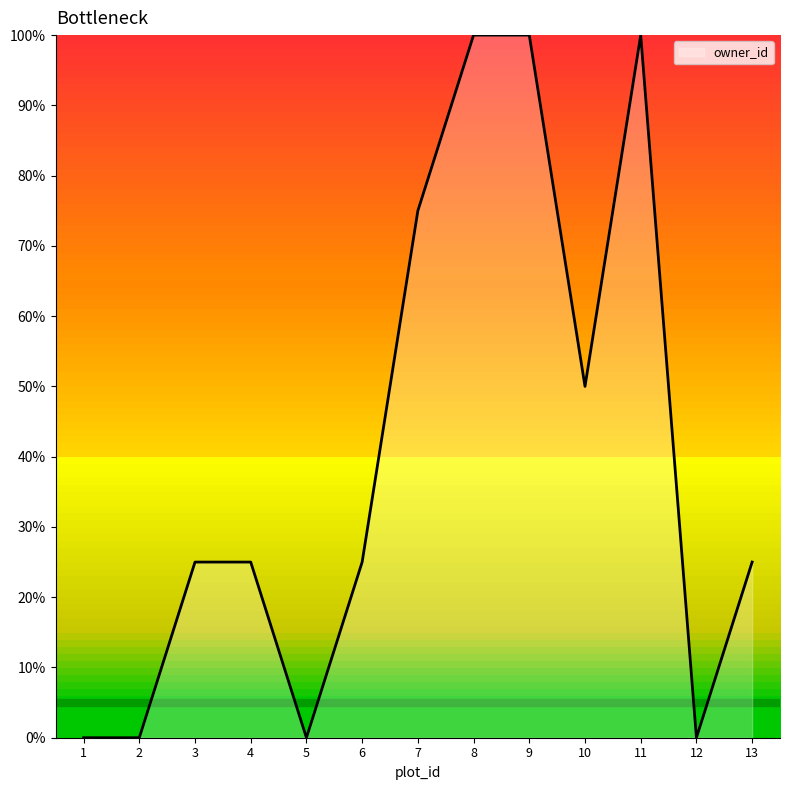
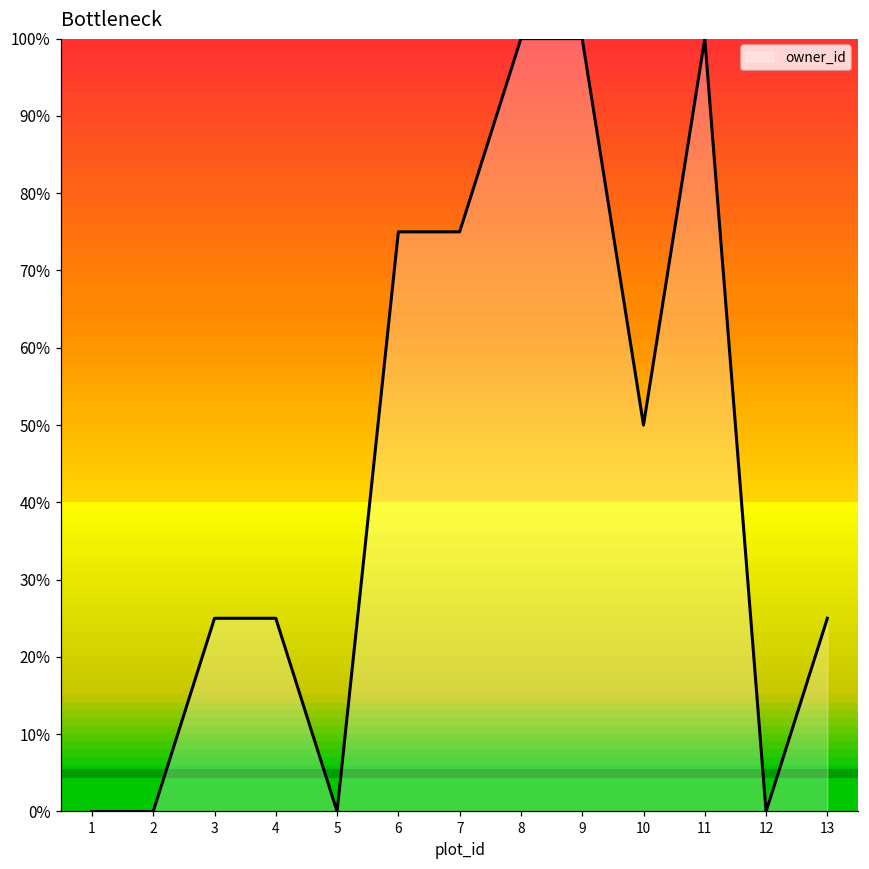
  {
    "1": "0%",
    "2": "0%",
    "3": "25%",
    "4": "25%",
    "5": "0%",
-   "6": "25%",
+   "6": "75%",
    "7": "75%",
    "8": "100%",
    "9": "100%",
    "10": "50%",
    "11": "100%",
    "12": "0%",
    "13": "25%"
  }
